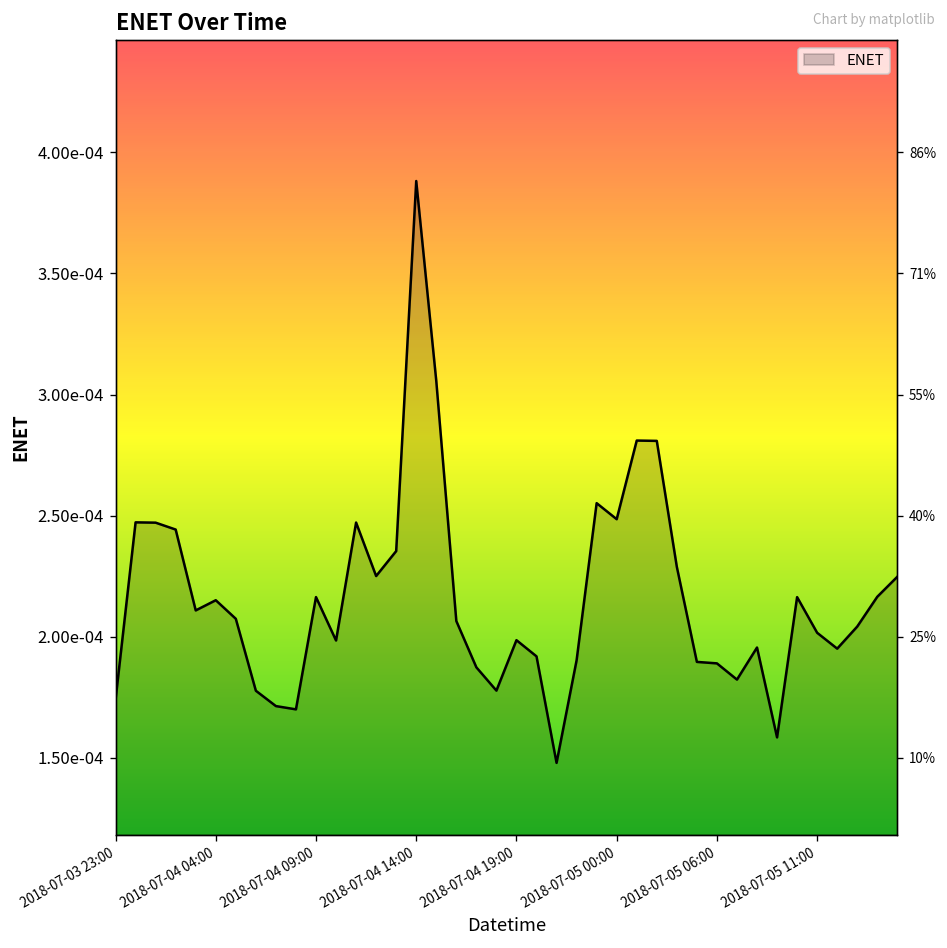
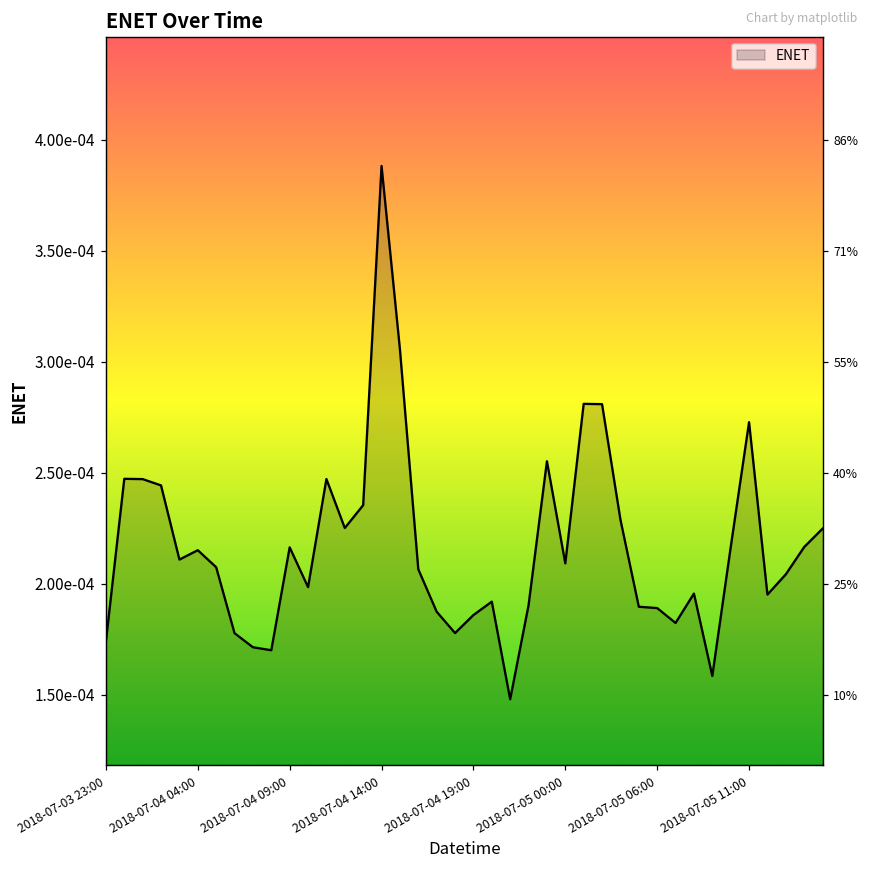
  {
    "2018-07-03 23:00": 0.000174,
    "2018-07-04 04:00": 0.000215,
    "2018-07-04 09:00": 0.000216,
    "2018-07-04 14:00": 0.000388,
-   "2018-07-04 19:00": 0.000199,
-   "2018-07-05 00:00": 0.000249,
+   "2018-07-04 19:00": 0.000186,
+   "2018-07-05 00:00": 0.000209,
    "2018-07-05 06:00": 0.000189,
-   "2018-07-05 11:00": 0.000202
+   "2018-07-05 11:00": 0.000273
  }
